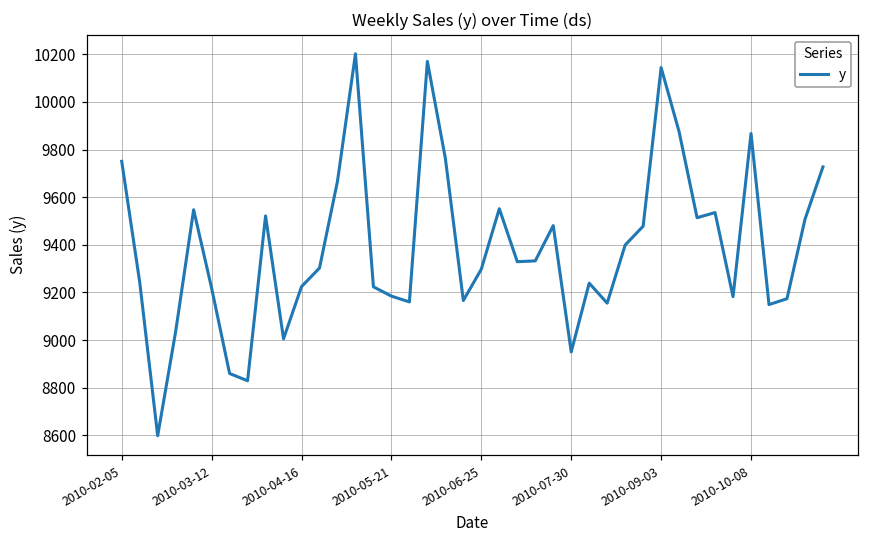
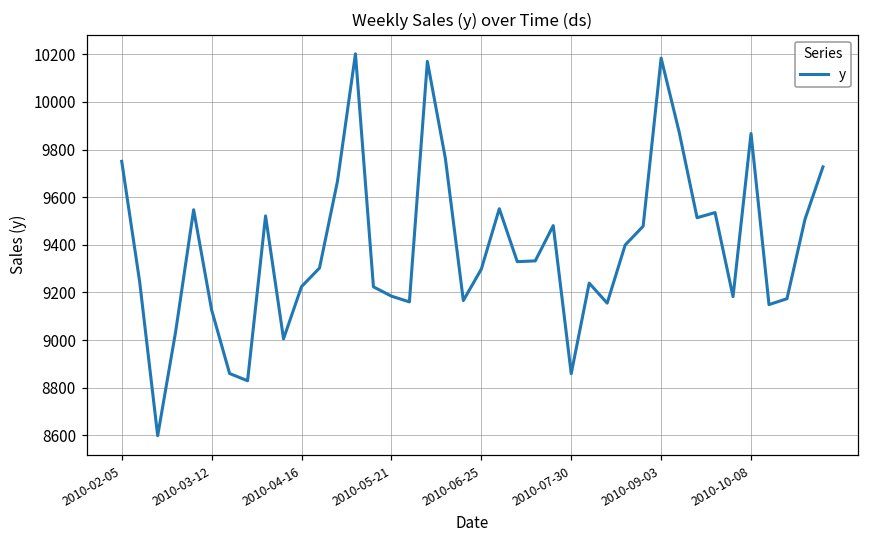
  {
    "2010-02-05": 9750,
-   "2010-03-12": 9220,
+   "2010-03-12": 9130,
    "2010-04-16": 9220,
    "2010-05-21": 9180,
    "2010-06-25": 9300,
-   "2010-07-30": 8950,
-   "2010-09-03": 10140,
+   "2010-07-30": 8860,
+   "2010-09-03": 10180,
    "2010-10-08": 9870
  }
